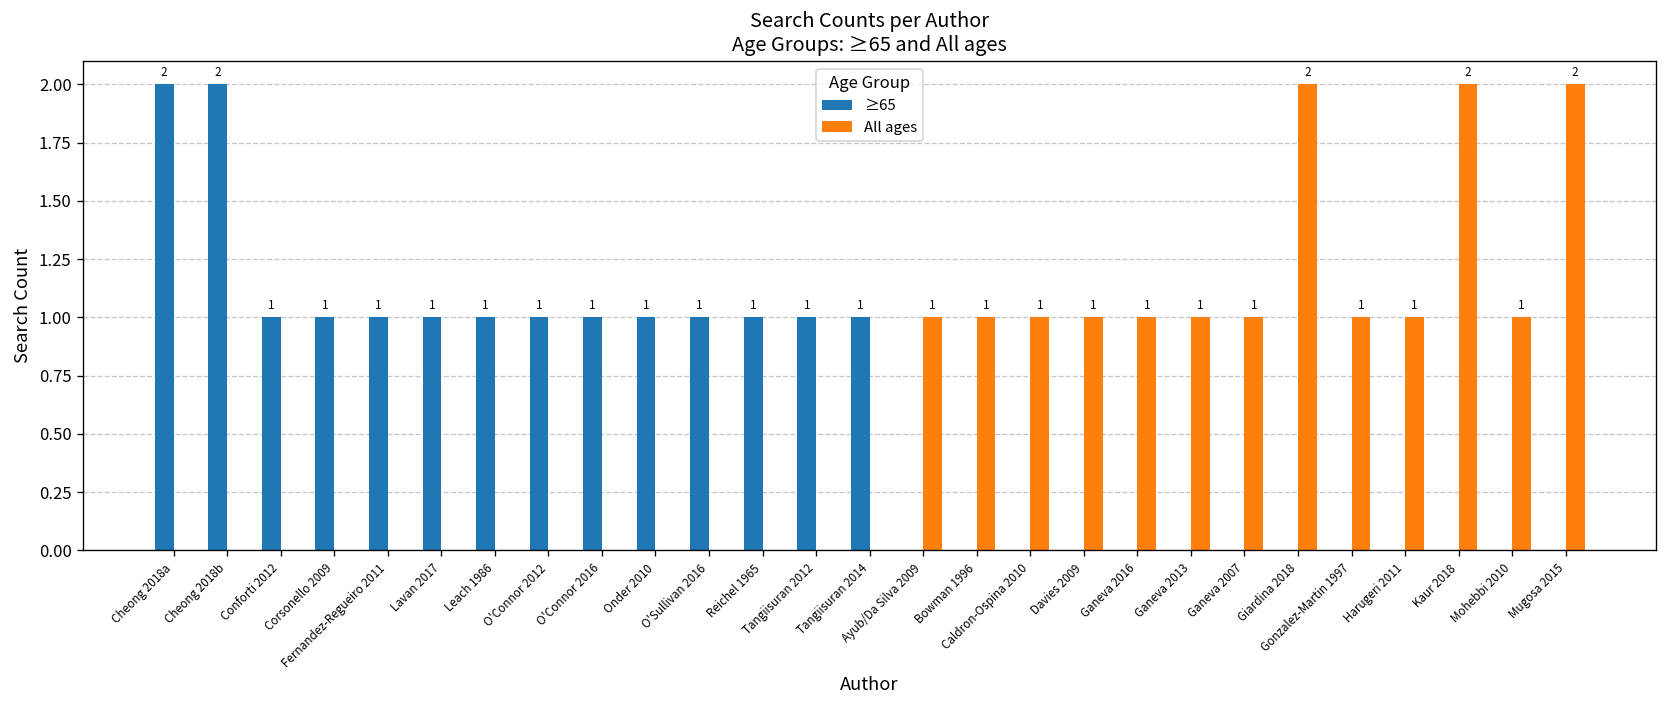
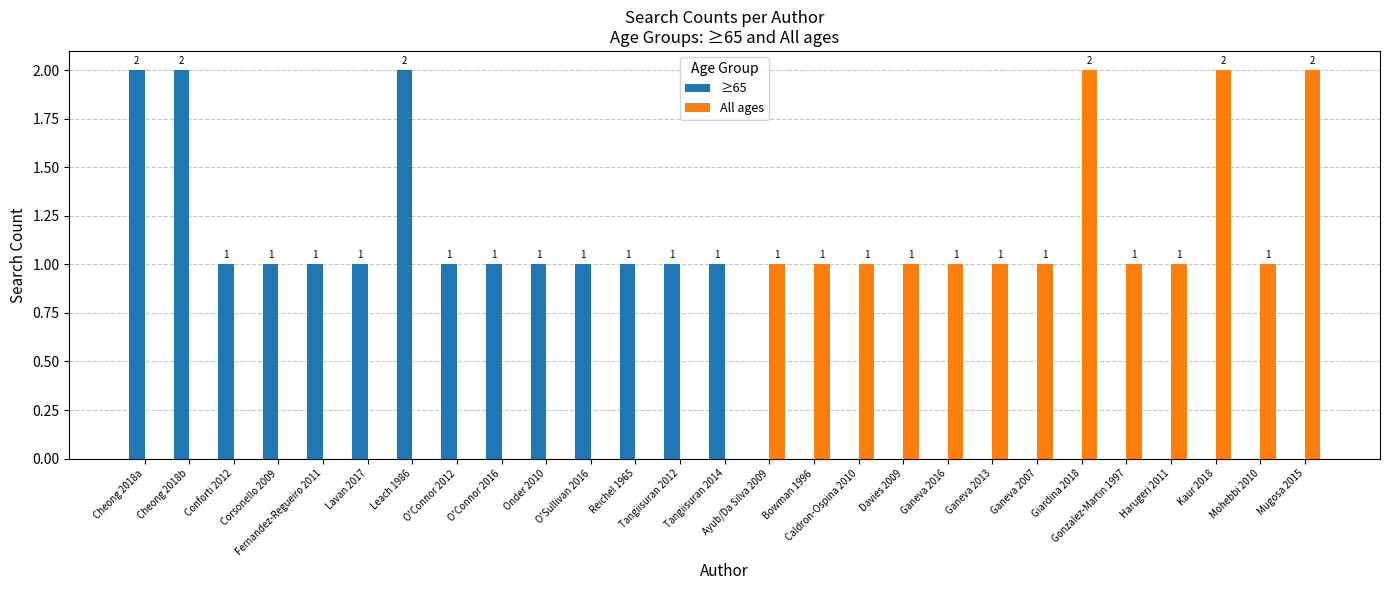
  {
    "≥65": {
      "Cheong 2018a": 2,
      "Cheong 2018b": 2,
      "Conforti 2012": 1,
      "Corsonello 2009": 1,
      "Fernandez-Regueiro 2011": 1,
      "Lavan 2017": 1,
-     "Leach 1986": 1,
+     "Leach 1986": 2,
      "O'Connor 2012": 1,
      "O'Connor 2016": 1,
      "Onder 2010": 1,
      "O'Sullivan 2016": 1,
      "Reichel 1965": 1,
      "Tangiisuran 2012": 1,
      "Tangiisuran 2014": 1
    },
    "All ages": {
      "Ayub/Da Silva 2009": 1,
      "Bowman 1996": 1,
      "Caldron-Ospina 2010": 1,
      "Davies 2009": 1,
      "Ganeva 2016": 1,
      "Ganeva 2013": 1,
      "Ganeva 2007": 1,
      "Giardina 2018": 2,
      "Gonzalez-Martin 1997": 1,
      "Harugeri 2011": 1,
      "Kaur 2018": 2,
      "Mohebbi 2010": 1,
      "Mugosa 2015": 2
    }
  }
